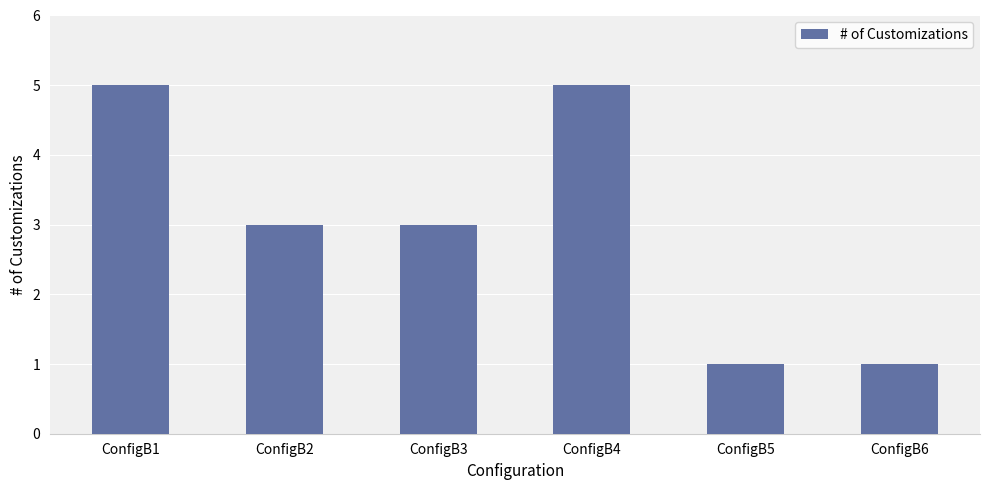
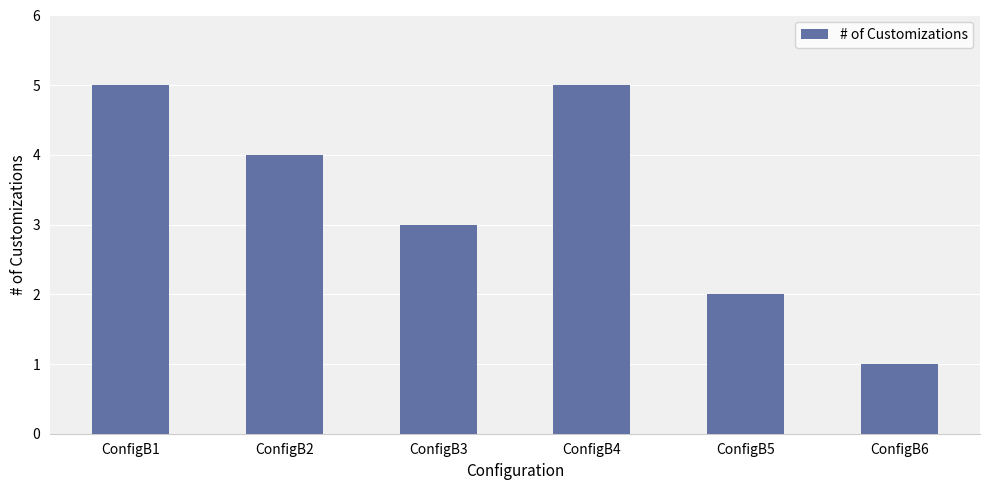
  {
    "ConfigB1": 5,
-   "ConfigB2": 3,
+   "ConfigB2": 4,
    "ConfigB3": 3,
    "ConfigB4": 5,
-   "ConfigB5": 1,
+   "ConfigB5": 2,
    "ConfigB6": 1
  }
